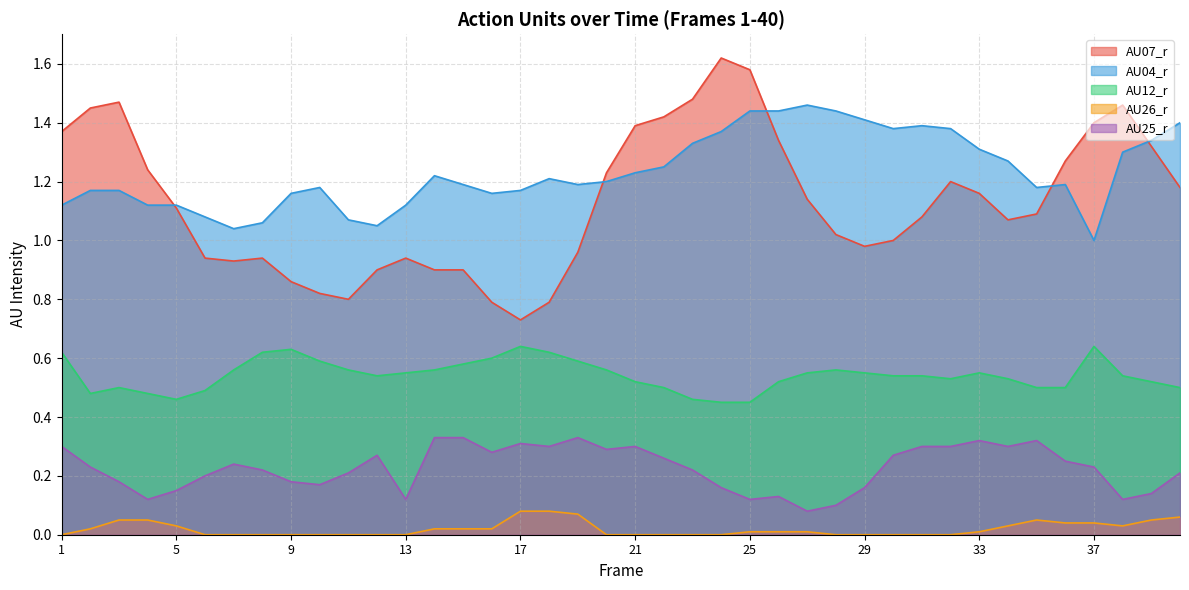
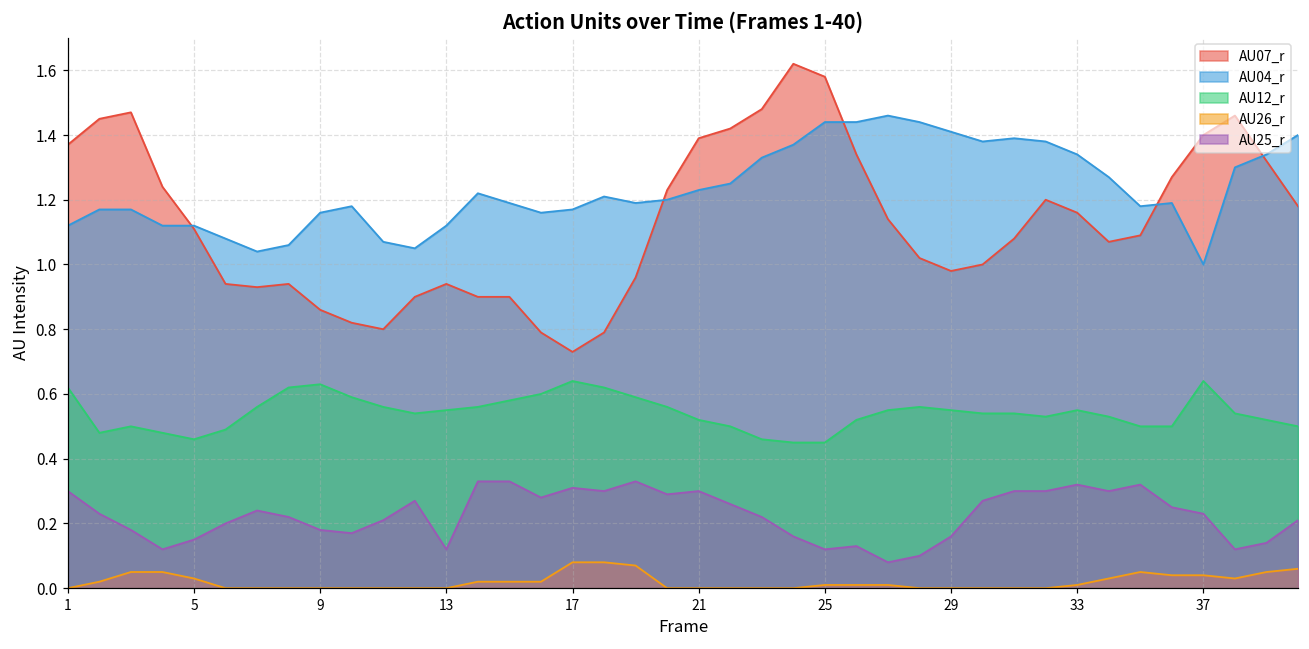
  {
    "AU07_r": {
      "1": 1.37,
      "5": 1.11,
      "9": 0.86,
      "13": 0.94,
      "17": 0.73,
      "21": 1.39,
      "25": 1.58,
      "29": 0.98,
      "33": 1.16
    },
    "AU04_r": {
      "1": 1.12,
      "5": 1.12,
      "9": 1.16,
      "13": 1.12,
      "17": 1.17,
      "21": 1.23,
      "25": 1.44,
      "29": 1.41,
-     "33": 1.31,
+     "33": 1.34,
      "37": 1.00
    },
    "AU12_r": {
      "1": 0.62,
      "5": 0.46,
      "9": 0.63,
      "13": 0.55,
      "17": 0.64,
      "21": 0.52,
      "25": 0.45,
      "29": 0.55,
      "33": 0.55,
      "37": 0.64
    },
    "AU26_r": {
      "1": 0.00,
      "5": 0.03,
      "9": 0.00,
      "13": 0.00,
      "17": 0.08,
      "21": 0.00,
      "25": 0.01,
      "29": 0.00,
      "33": 0.01,
      "37": 0.04
    },
    "AU25_r": {
      "1": 0.30,
      "5": 0.15,
      "9": 0.18,
      "13": 0.12,
      "17": 0.31,
      "21": 0.30,
      "25": 0.12,
      "29": 0.16,
      "33": 0.32,
      "37": 0.23
    }
  }
